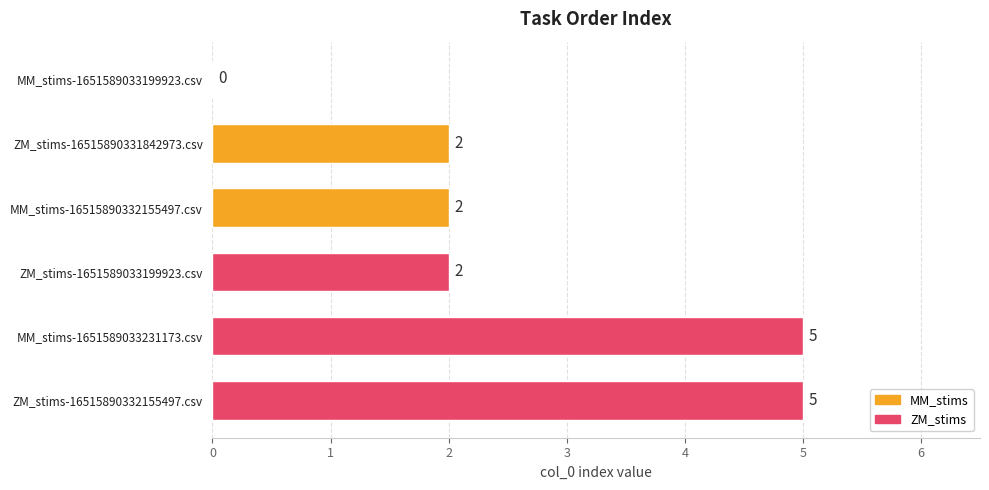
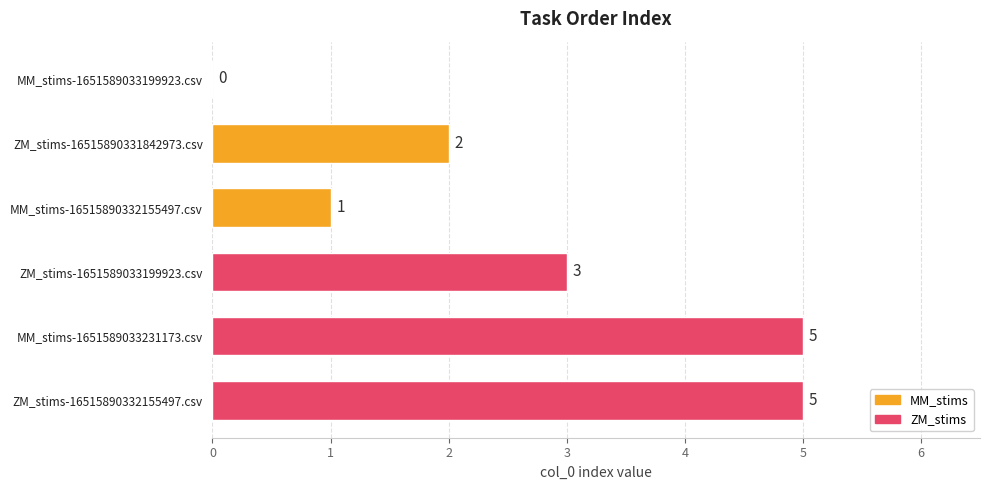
  {
    "MM_stims-1651589033199923.csv": 0,
    "ZM_stims-16515890331842973.csv": 2,
-   "MM_stims-16515890332155497.csv": 2,
-   "ZM_stims-1651589033199923.csv": 2,
+   "MM_stims-16515890332155497.csv": 1,
+   "ZM_stims-1651589033199923.csv": 3,
    "MM_stims-1651589033231173.csv": 5,
    "ZM_stims-16515890332155497.csv": 5
  }
